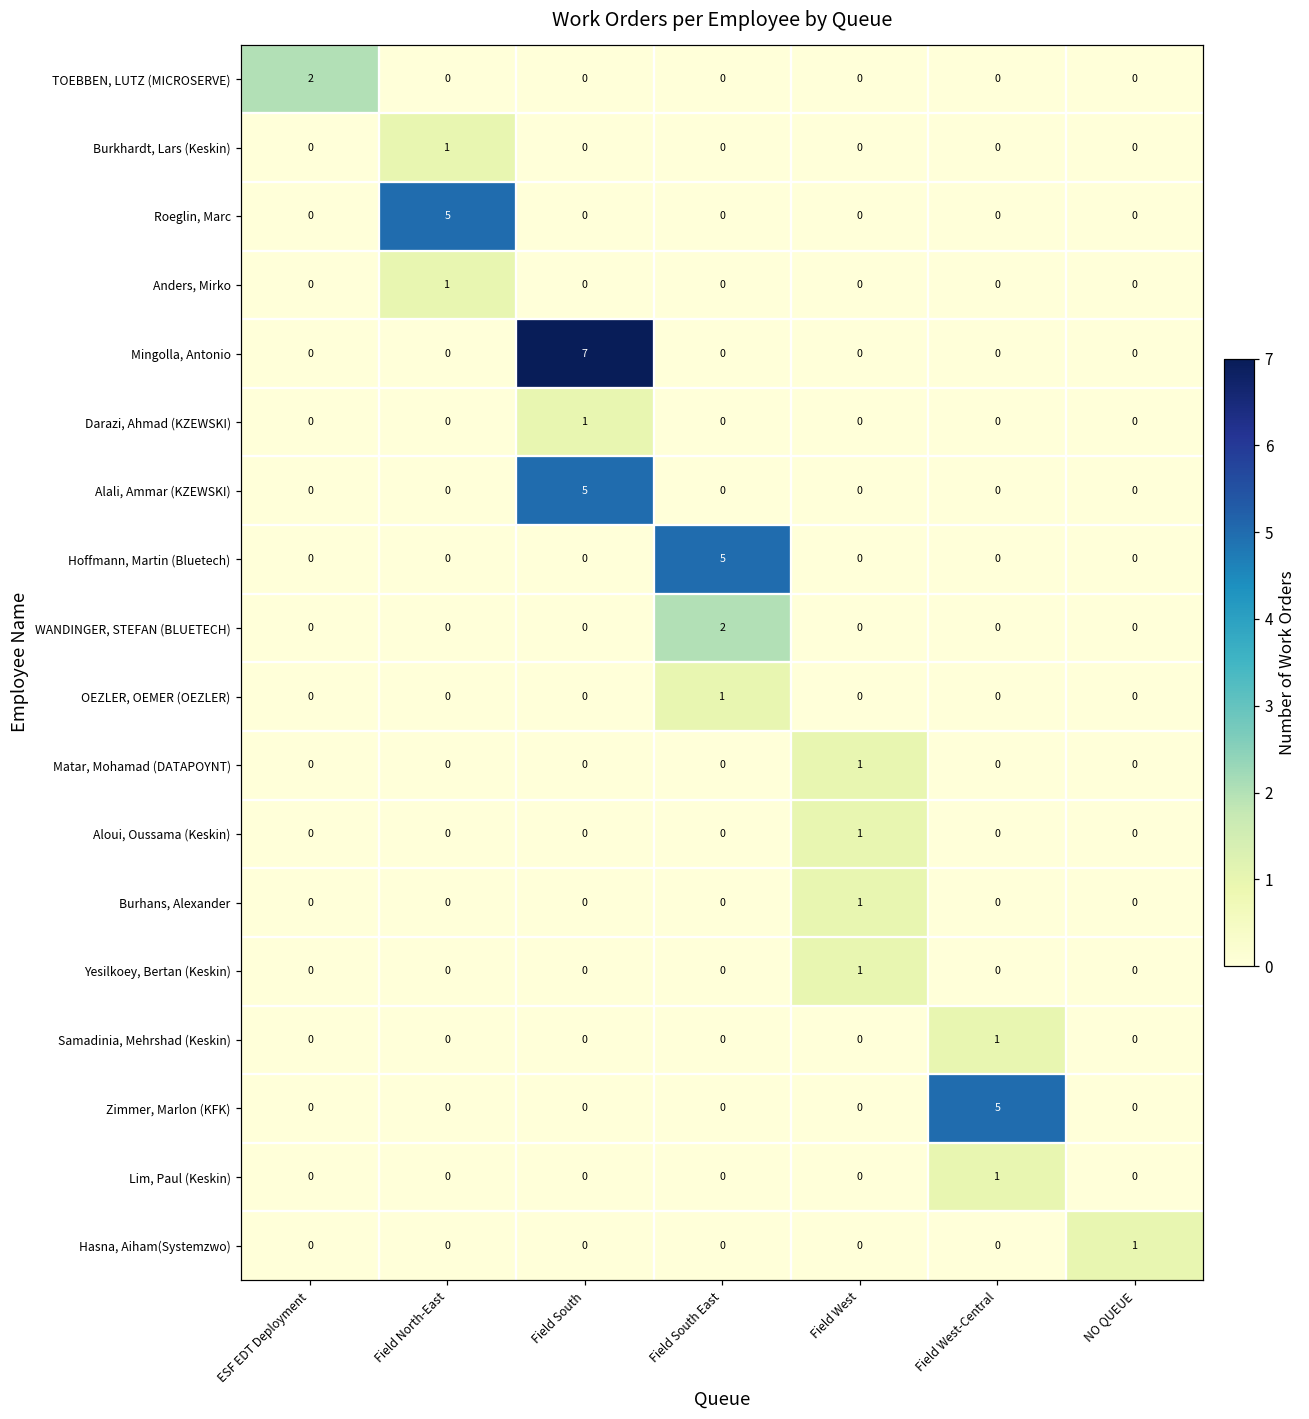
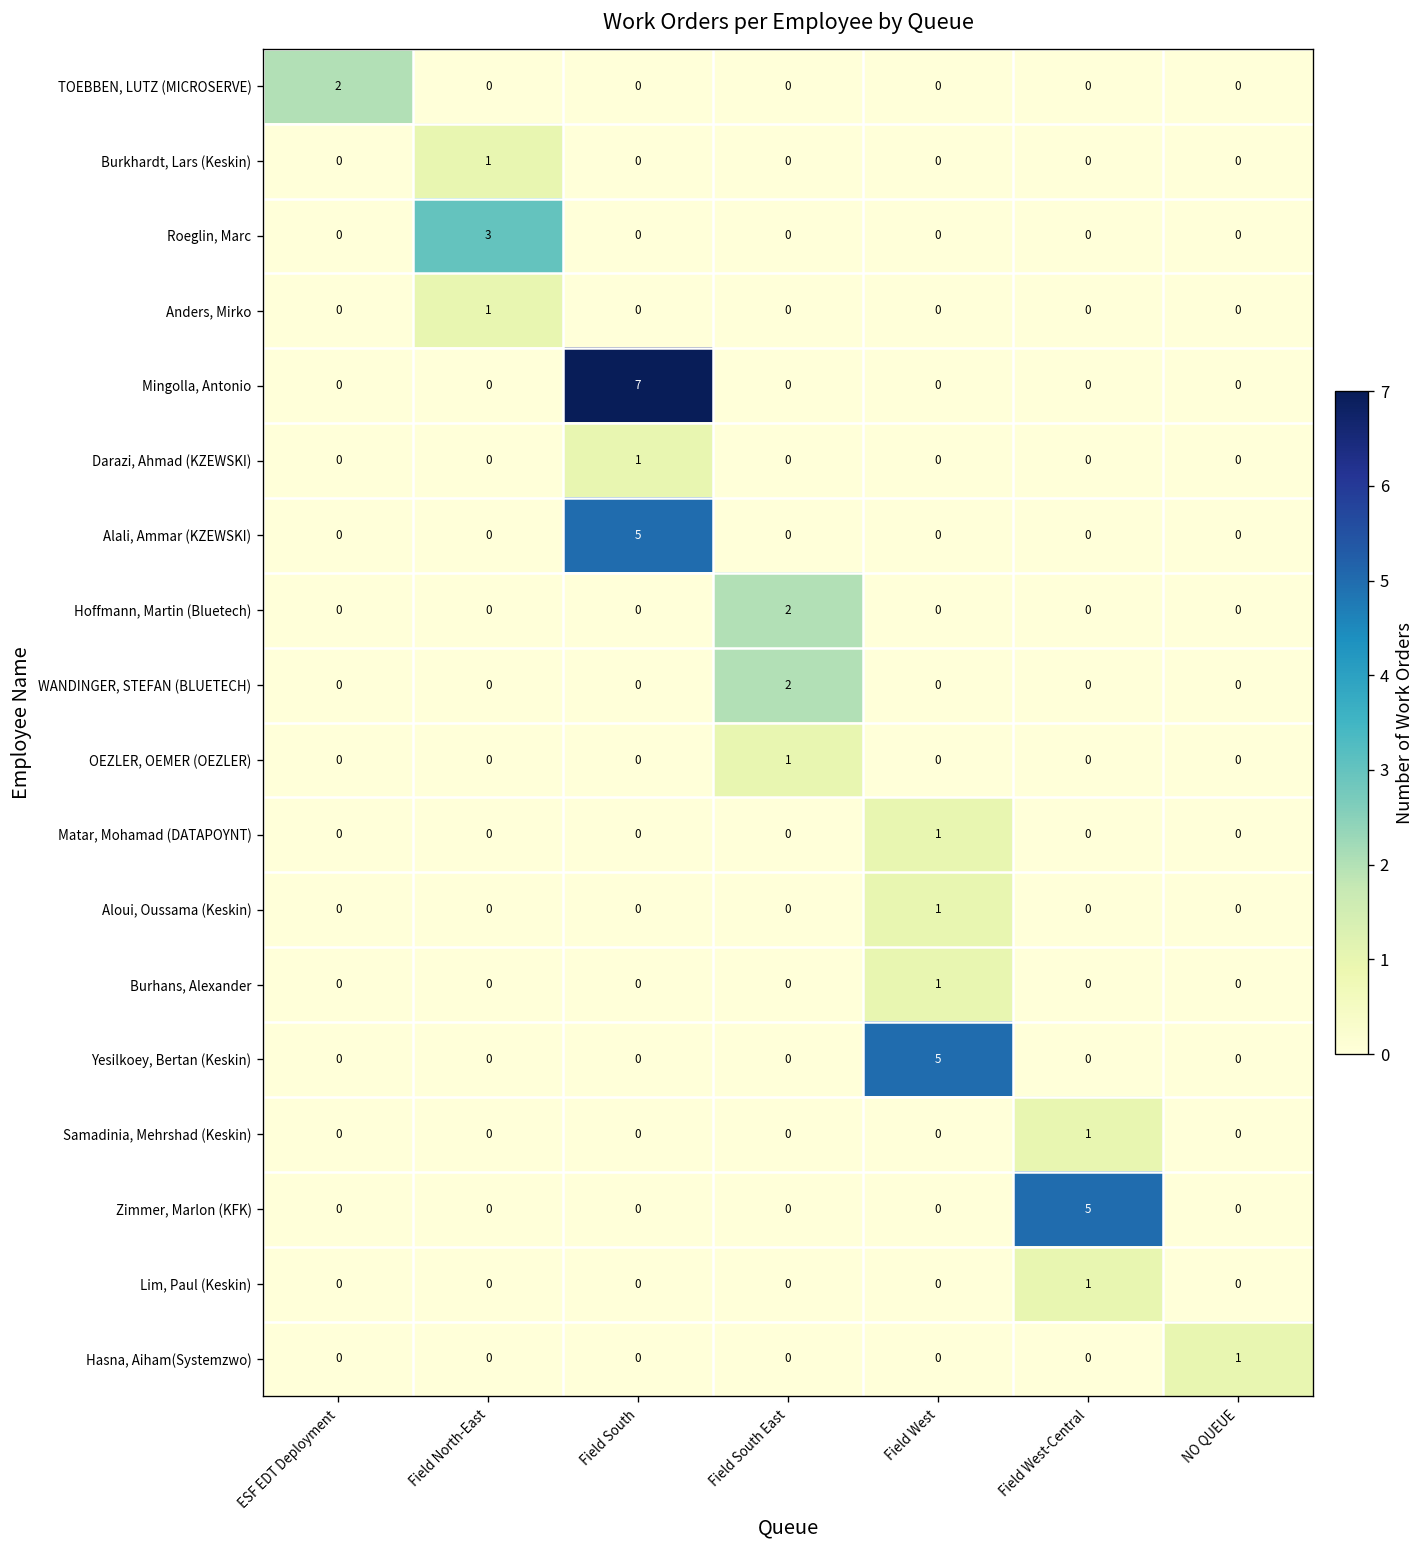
  {
    "TOEBBEN, LUTZ (MICROSERVE)": {
      "ESF EDT Deployment": 2,
      "Field North-East": 0,
      "Field South": 0,
      "Field South East": 0,
      "Field West": 0,
      "Field West-Central": 0,
      "NO QUEUE": 0
    },
    "Burkhardt, Lars (Keskin)": {
      "ESF EDT Deployment": 0,
      "Field North-East": 1,
      "Field South": 0,
      "Field South East": 0,
      "Field West": 0,
      "Field West-Central": 0,
      "NO QUEUE": 0
    },
    "Roeglin, Marc": {
      "ESF EDT Deployment": 0,
-     "Field North-East": 5,
+     "Field North-East": 3,
      "Field South": 0,
      "Field South East": 0,
      "Field West": 0,
      "Field West-Central": 0,
      "NO QUEUE": 0
    },
    "Anders, Mirko": {
      "ESF EDT Deployment": 0,
      "Field North-East": 1,
      "Field South": 0,
      "Field South East": 0,
      "Field West": 0,
      "Field West-Central": 0,
      "NO QUEUE": 0
    },
    "Mingolla, Antonio": {
      "ESF EDT Deployment": 0,
      "Field North-East": 0,
      "Field South": 7,
      "Field South East": 0,
      "Field West": 0,
      "Field West-Central": 0,
      "NO QUEUE": 0
    },
    "Darazi, Ahmad (KZEWSKI)": {
      "ESF EDT Deployment": 0,
      "Field North-East": 0,
      "Field South": 1,
      "Field South East": 0,
      "Field West": 0,
      "Field West-Central": 0,
      "NO QUEUE": 0
    },
    "Alali, Ammar (KZEWSKI)": {
      "ESF EDT Deployment": 0,
      "Field North-East": 0,
      "Field South": 5,
      "Field South East": 0,
      "Field West": 0,
      "Field West-Central": 0,
      "NO QUEUE": 0
    },
    "Hoffmann, Martin (Bluetech)": {
      "ESF EDT Deployment": 0,
      "Field North-East": 0,
      "Field South": 0,
-     "Field South East": 5,
+     "Field South East": 2,
      "Field West": 0,
      "Field West-Central": 0,
      "NO QUEUE": 0
    },
    "WANDINGER, STEFAN (BLUETECH)": {
      "ESF EDT Deployment": 0,
      "Field North-East": 0,
      "Field South": 0,
      "Field South East": 2,
      "Field West": 0,
      "Field West-Central": 0,
      "NO QUEUE": 0
    },
    "OEZLER, OEMER (OEZLER)": {
      "ESF EDT Deployment": 0,
      "Field North-East": 0,
      "Field South": 0,
      "Field South East": 1,
      "Field West": 0,
      "Field West-Central": 0,
      "NO QUEUE": 0
    },
    "Matar, Mohamad (DATAPOYNT)": {
      "ESF EDT Deployment": 0,
      "Field North-East": 0,
      "Field South": 0,
      "Field South East": 0,
      "Field West": 1,
      "Field West-Central": 0,
      "NO QUEUE": 0
    },
    "Aloui, Oussama (Keskin)": {
      "ESF EDT Deployment": 0,
      "Field North-East": 0,
      "Field South": 0,
      "Field South East": 0,
      "Field West": 1,
      "Field West-Central": 0,
      "NO QUEUE": 0
    },
    "Burhans, Alexander": {
      "ESF EDT Deployment": 0,
      "Field North-East": 0,
      "Field South": 0,
      "Field South East": 0,
      "Field West": 1,
      "Field West-Central": 0,
      "NO QUEUE": 0
    },
    "Yesilkoey, Bertan (Keskin)": {
      "ESF EDT Deployment": 0,
      "Field North-East": 0,
      "Field South": 0,
      "Field South East": 0,
-     "Field West": 1,
+     "Field West": 5,
      "Field West-Central": 0,
      "NO QUEUE": 0
    },
    "Samadinia, Mehrshad (Keskin)": {
      "ESF EDT Deployment": 0,
      "Field North-East": 0,
      "Field South": 0,
      "Field South East": 0,
      "Field West": 0,
      "Field West-Central": 1,
      "NO QUEUE": 0
    },
    "Zimmer, Marlon (KFK)": {
      "ESF EDT Deployment": 0,
      "Field North-East": 0,
      "Field South": 0,
      "Field South East": 0,
      "Field West": 0,
      "Field West-Central": 5,
      "NO QUEUE": 0
    },
    "Lim, Paul (Keskin)": {
      "ESF EDT Deployment": 0,
      "Field North-East": 0,
      "Field South": 0,
      "Field South East": 0,
      "Field West": 0,
      "Field West-Central": 1,
      "NO QUEUE": 0
    },
    "Hasna, Aiham(Systemzwo)": {
      "ESF EDT Deployment": 0,
      "Field North-East": 0,
      "Field South": 0,
      "Field South East": 0,
      "Field West": 0,
      "Field West-Central": 0,
      "NO QUEUE": 1
    }
  }
